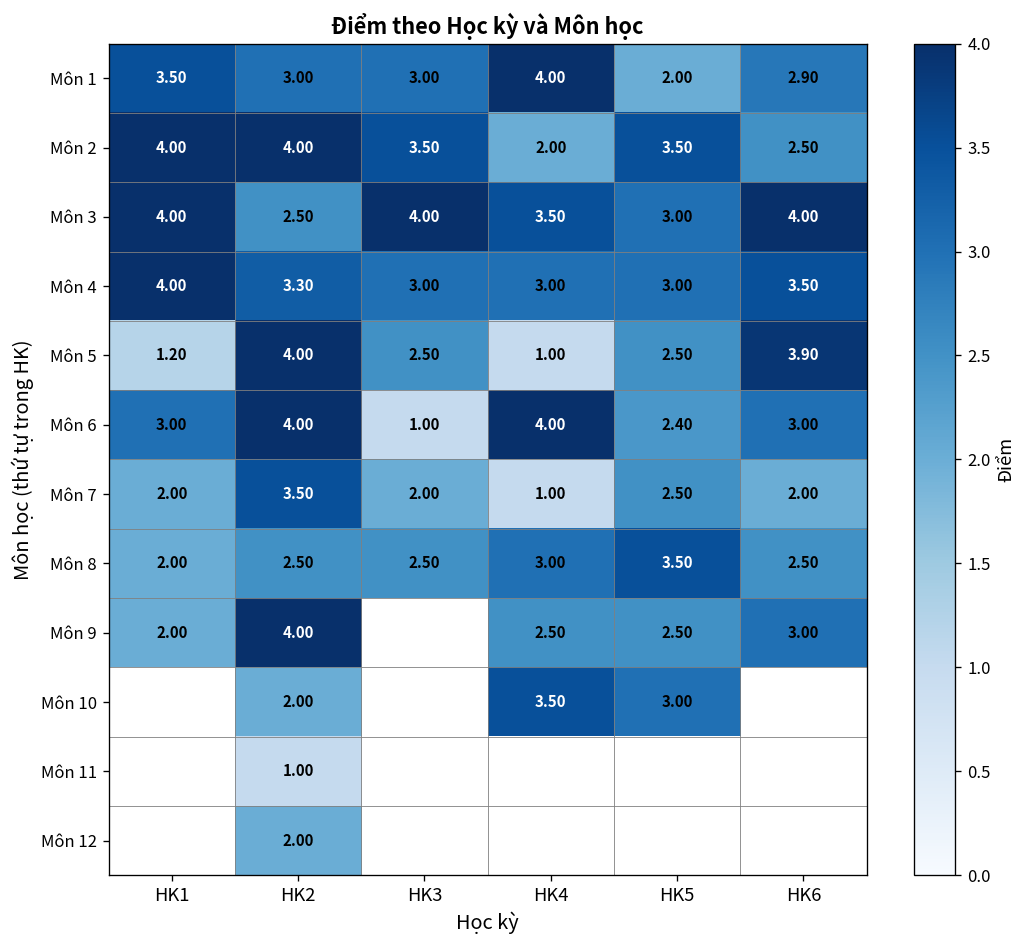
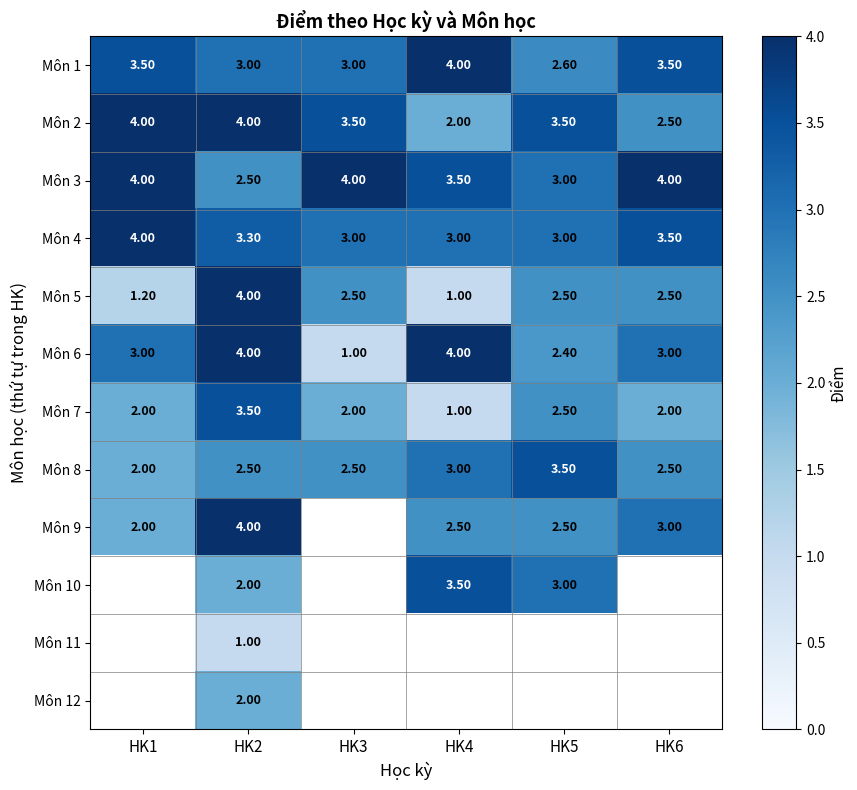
  {
    "Môn 1": {
      "HK1": 3.50,
      "HK2": 3.00,
      "HK3": 3.00,
      "HK4": 4.00,
-     "HK5": 2.00,
-     "HK6": 2.90
+     "HK5": 2.60,
+     "HK6": 3.50
    },
    "Môn 2": {
      "HK1": 4.00,
      "HK2": 4.00,
      "HK3": 3.50,
      "HK4": 2.00,
      "HK5": 3.50,
      "HK6": 2.50
    },
    "Môn 3": {
      "HK1": 4.00,
      "HK2": 2.50,
      "HK3": 4.00,
      "HK4": 3.50,
      "HK5": 3.00,
      "HK6": 4.00
    },
    "Môn 4": {
      "HK1": 4.00,
      "HK2": 3.30,
      "HK3": 3.00,
      "HK4": 3.00,
      "HK5": 3.00,
      "HK6": 3.50
    },
    "Môn 5": {
      "HK1": 1.20,
      "HK2": 4.00,
      "HK3": 2.50,
      "HK4": 1.00,
      "HK5": 2.50,
-     "HK6": 3.90
+     "HK6": 2.50
    },
    "Môn 6": {
      "HK1": 3.00,
      "HK2": 4.00,
      "HK3": 1.00,
      "HK4": 4.00,
      "HK5": 2.40,
      "HK6": 3.00
    },
    "Môn 7": {
      "HK1": 2.00,
      "HK2": 3.50,
      "HK3": 2.00,
      "HK4": 1.00,
      "HK5": 2.50,
      "HK6": 2.00
    },
    "Môn 8": {
      "HK1": 2.00,
      "HK2": 2.50,
      "HK3": 2.50,
      "HK4": 3.00,
      "HK5": 3.50,
      "HK6": 2.50
    },
    "Môn 9": {
      "HK1": 2.00,
      "HK2": 4.00,
      "HK4": 2.50,
      "HK5": 2.50,
      "HK6": 3.00
    },
    "Môn 10": {
      "HK2": 2.00,
      "HK4": 3.50,
      "HK5": 3.00
    },
    "Môn 11": {
      "HK2": 1.00
    },
    "Môn 12": {
      "HK2": 2.00
    }
  }
